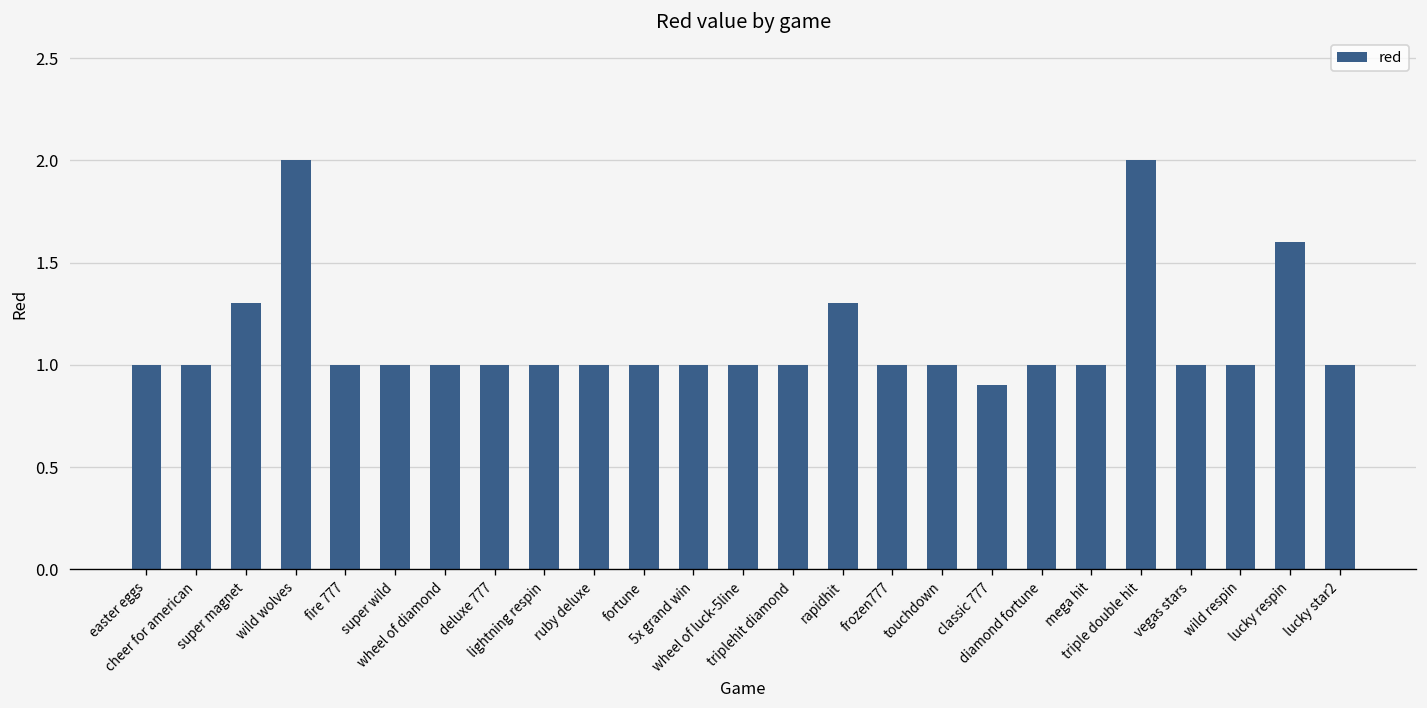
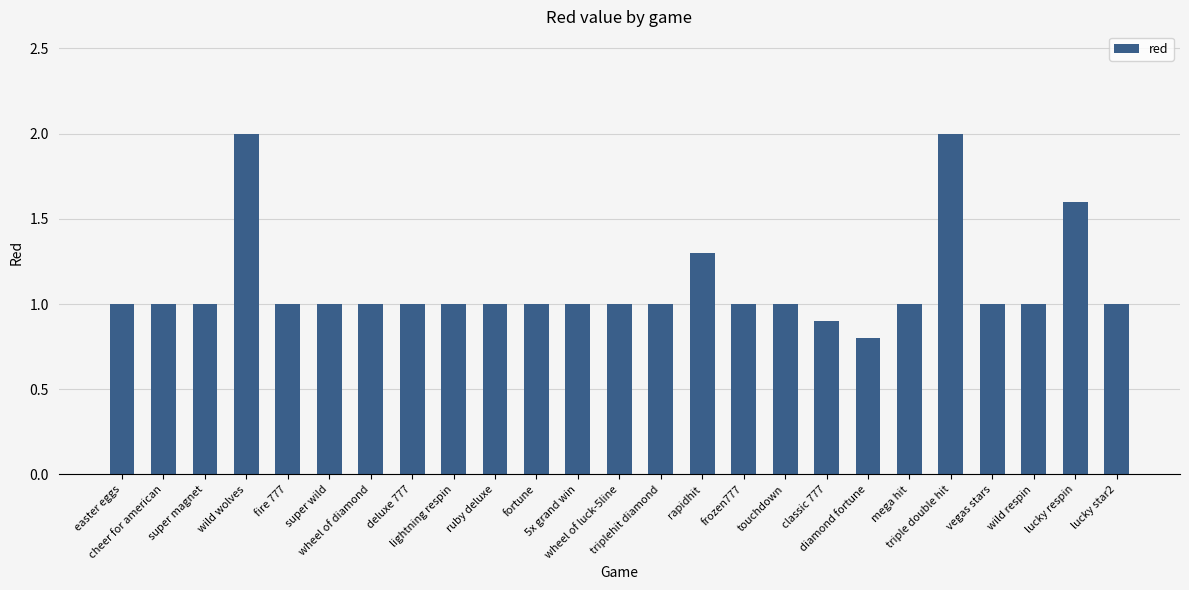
  {
    "easter eggs": 1.0,
    "cheer for american": 1.0,
-   "super magnet": 1.3,
+   "super magnet": 1.0,
    "wild wolves": 2.0,
    "fire 777": 1.0,
    "super wild": 1.0,
    "wheel of diamond": 1.0,
    "deluxe 777": 1.0,
    "lightning respin": 1.0,
    "ruby deluxe": 1.0,
    "fortune": 1.0,
    "5x grand win": 1.0,
    "wheel of luck-5line": 1.0,
    "triplehit diamond": 1.0,
    "rapidhit": 1.3,
    "frozen777": 1.0,
    "touchdown": 1.0,
    "classic 777": 0.9,
-   "diamond fortune": 1.0,
+   "diamond fortune": 0.8,
    "mega hit": 1.0,
    "triple double hit": 2.0,
    "vegas stars": 1.0,
    "wild respin": 1.0,
    "lucky respin": 1.6,
    "lucky star2": 1.0
  }
